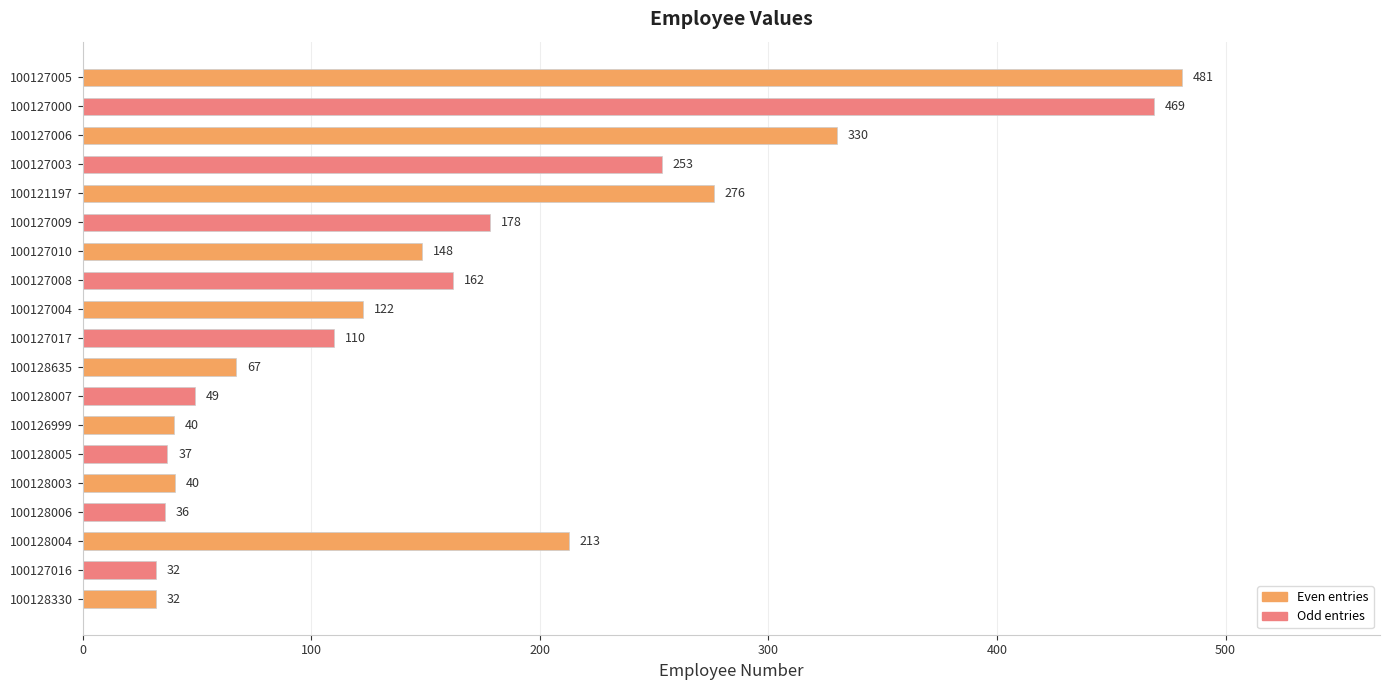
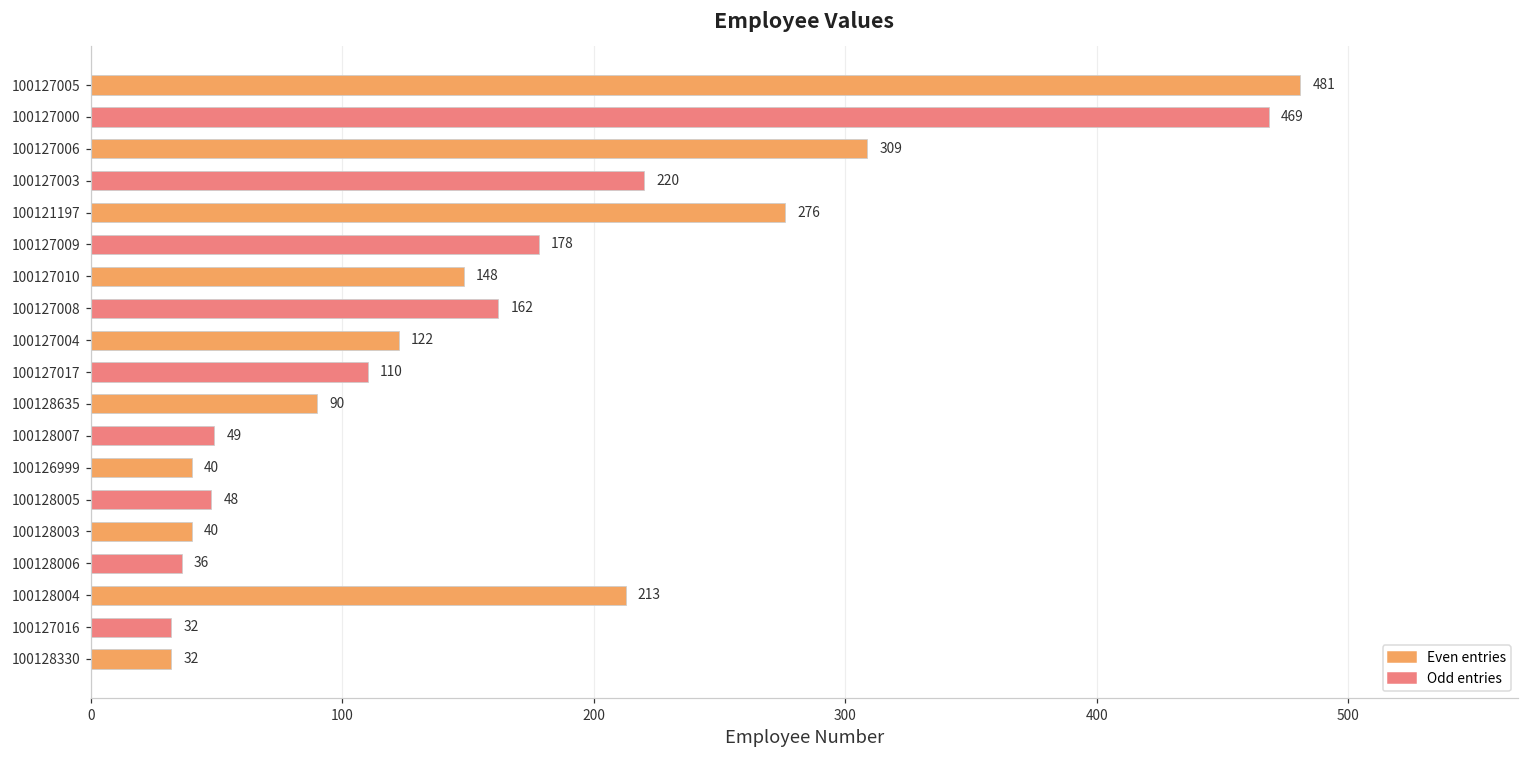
  {
    "100127005": 481,
    "100127000": 469,
-   "100127006": 330,
-   "100127003": 253,
+   "100127006": 309,
+   "100127003": 220,
    "100121197": 276,
    "100127009": 178,
    "100127010": 148,
    "100127008": 162,
    "100127004": 122,
    "100127017": 110,
-   "100128635": 67,
+   "100128635": 90,
    "100128007": 49,
    "100126999": 40,
-   "100128005": 37,
+   "100128005": 48,
    "100128003": 40,
    "100128006": 36,
    "100128004": 213,
    "100127016": 32,
    "100128330": 32
  }
